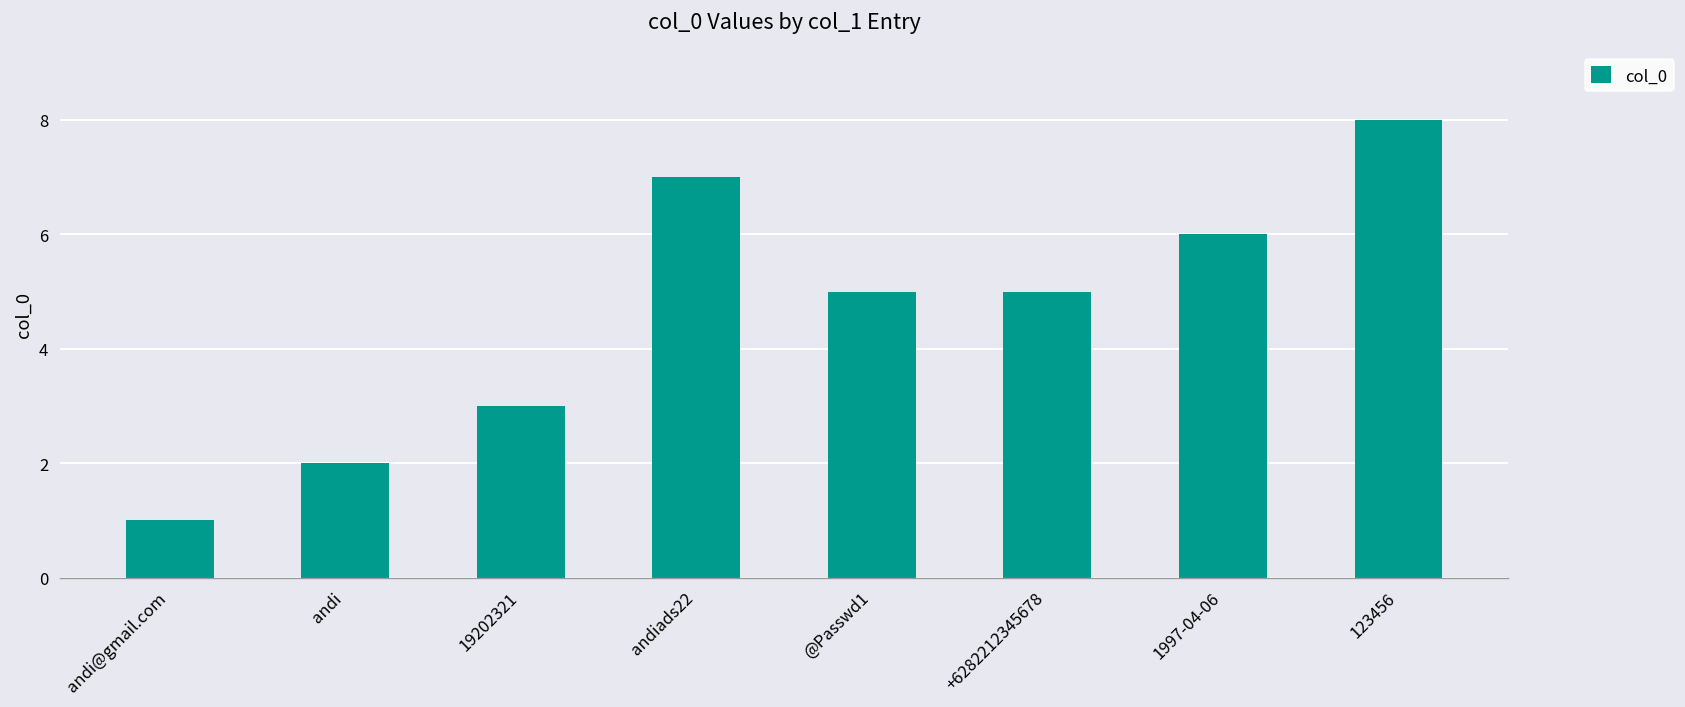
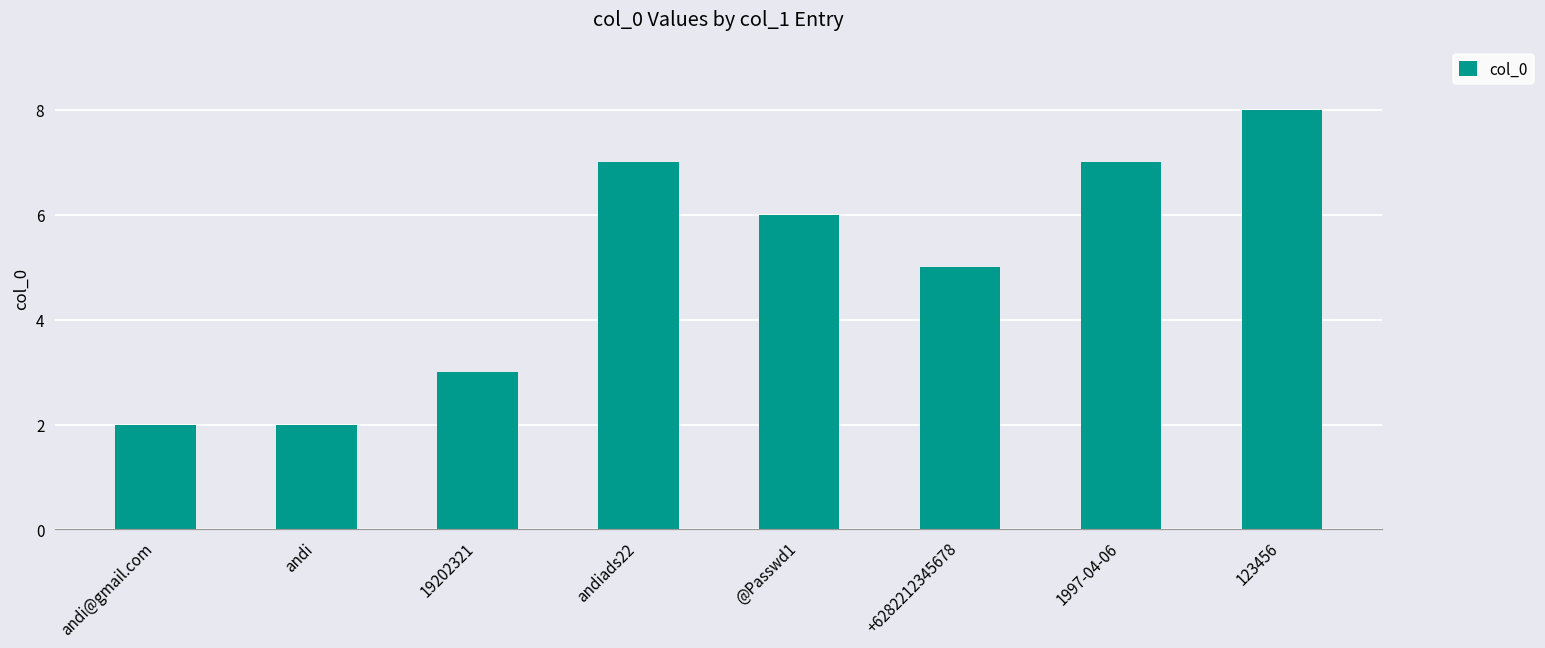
  {
-   "andi@gmail.com": 1,
+   "andi@gmail.com": 2,
    "andi": 2,
    "19202321": 3,
    "andiads22": 7,
-   "@Passwd1": 5,
+   "@Passwd1": 6,
    "+6282212345678": 5,
-   "1997-04-06": 6,
+   "1997-04-06": 7,
    "123456": 8
  }
